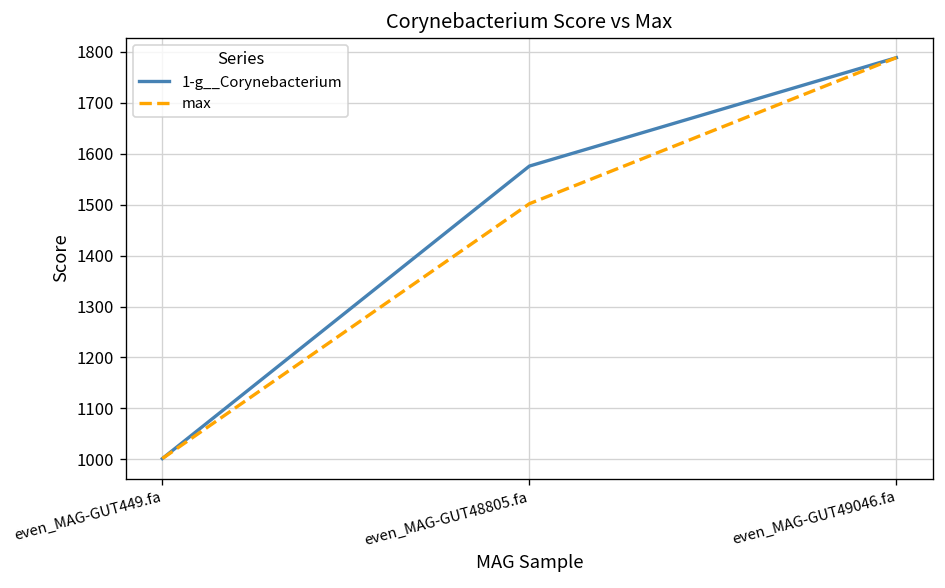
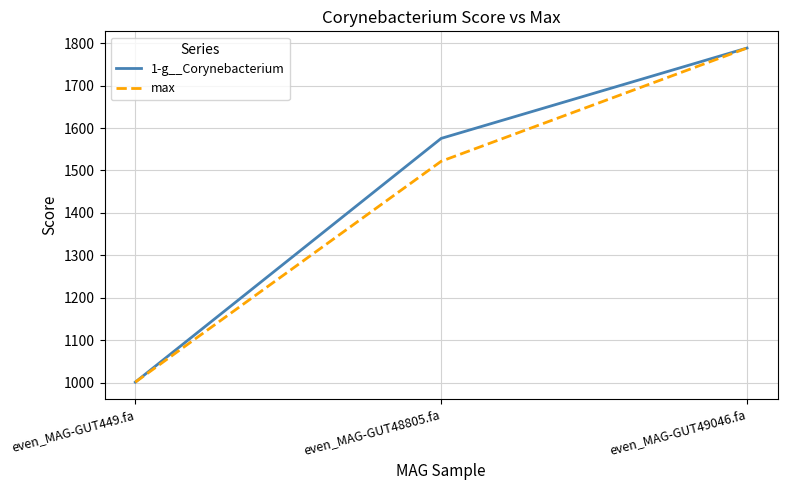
  {
    "1-g__Corynebacterium": {
      "even_MAG-GUT48805.fa": 1580
    },
    "max": {
-     "even_MAG-GUT48805.fa": 1500
+     "even_MAG-GUT48805.fa": 1520
    }
  }
